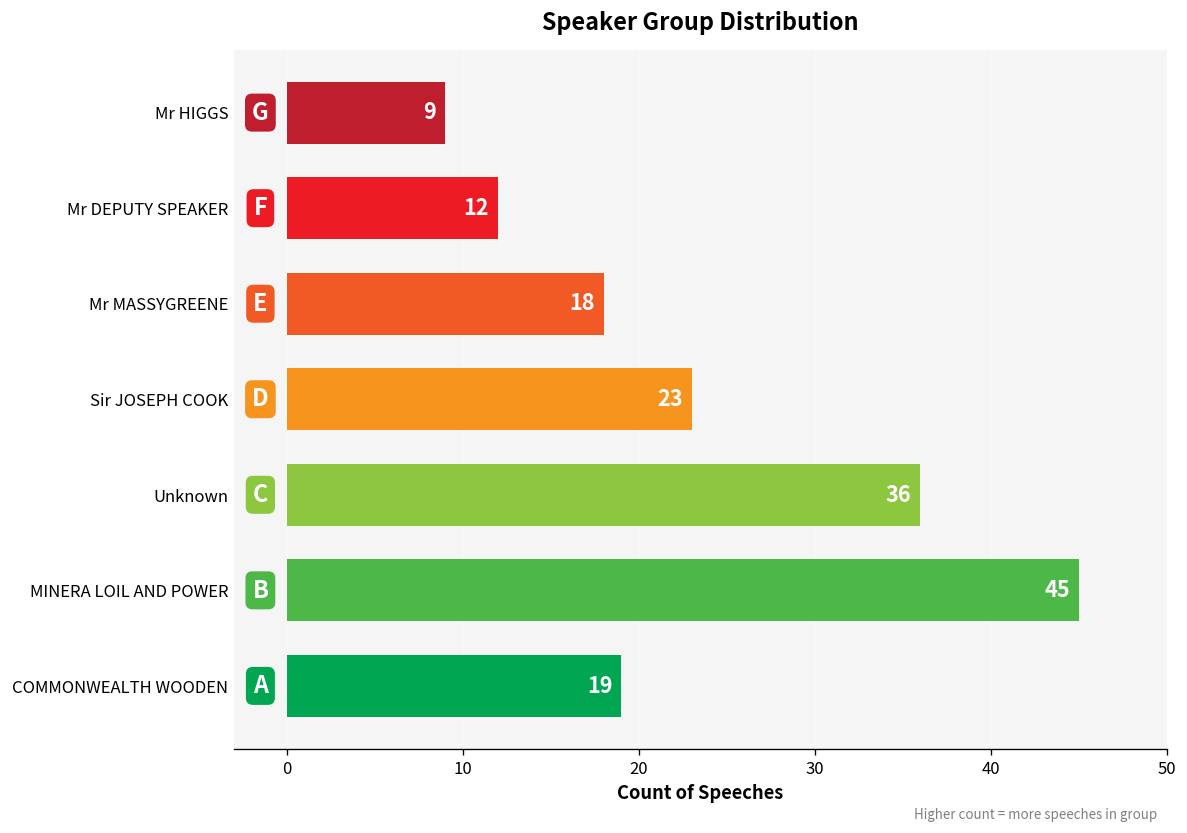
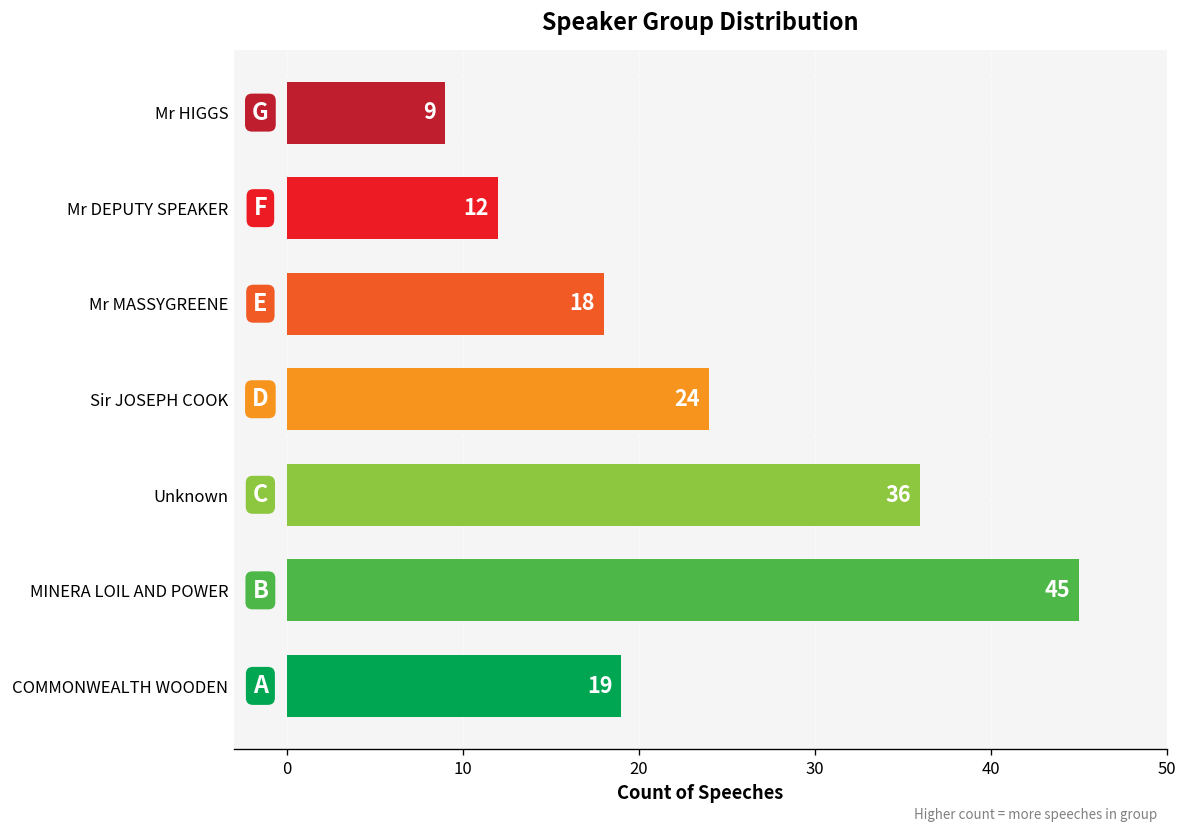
  {
    "Mr HIGGS": 9,
    "Mr DEPUTY SPEAKER": 12,
    "Mr MASSYGREENE": 18,
-   "Sir JOSEPH COOK": 23,
+   "Sir JOSEPH COOK": 24,
    "Unknown": 36,
    "MINERA LOIL AND POWER": 45,
    "COMMONWEALTH WOODEN": 19
  }
